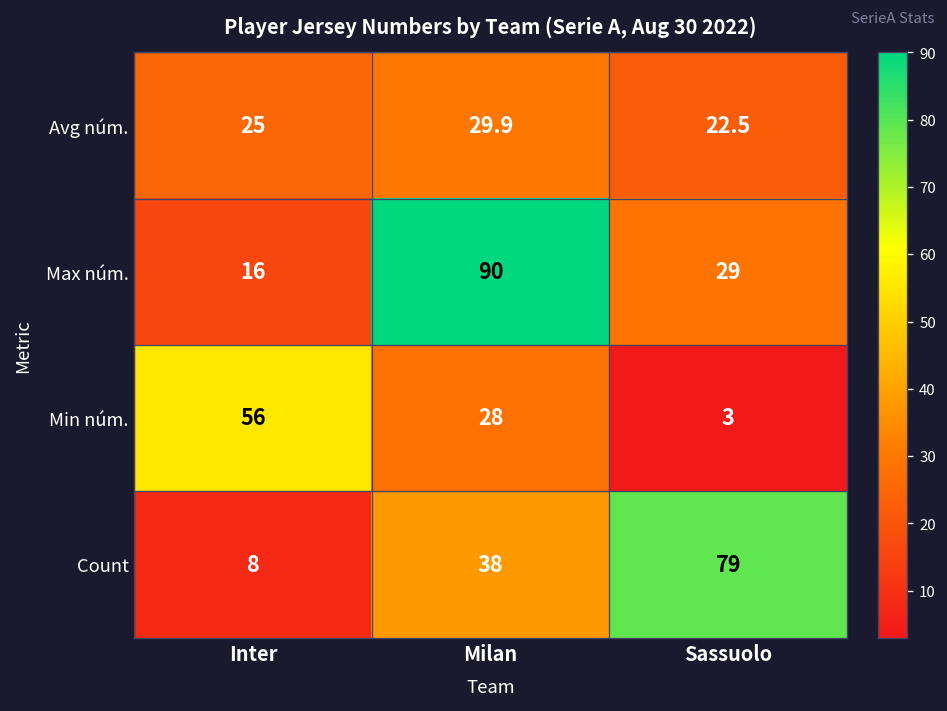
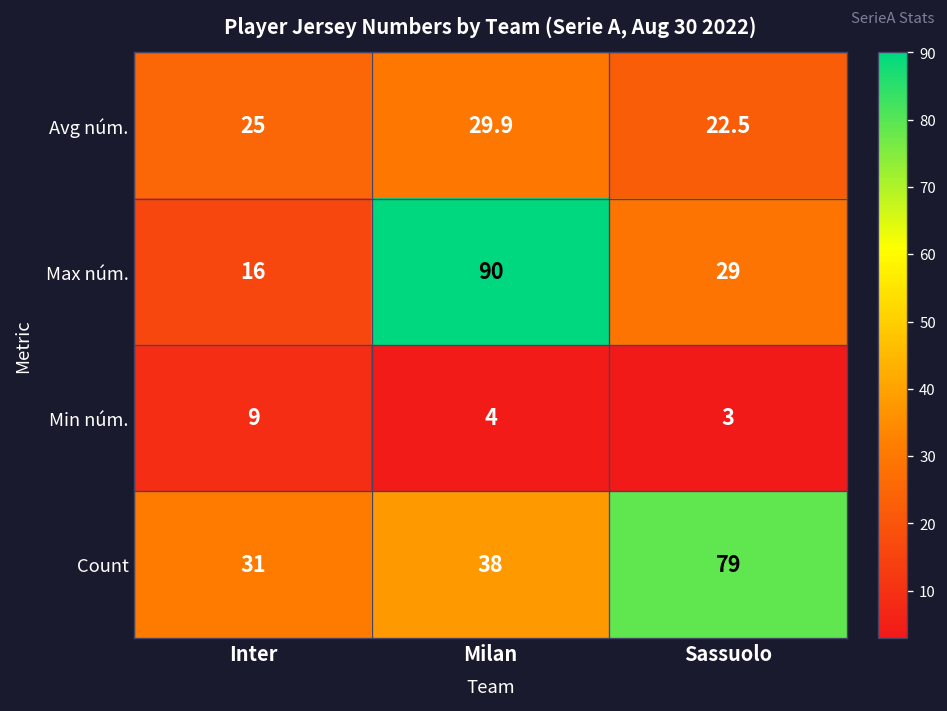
  {
    "Avg núm.": {
      "Inter": 25,
      "Milan": 29.9,
      "Sassuolo": 22.5
    },
    "Max núm.": {
      "Inter": 16,
      "Milan": 90,
      "Sassuolo": 29
    },
    "Min núm.": {
-     "Inter": 56,
-     "Milan": 28,
+     "Inter": 9,
+     "Milan": 4,
      "Sassuolo": 3
    },
    "Count": {
-     "Inter": 8,
+     "Inter": 31,
      "Milan": 38,
      "Sassuolo": 79
    }
  }
